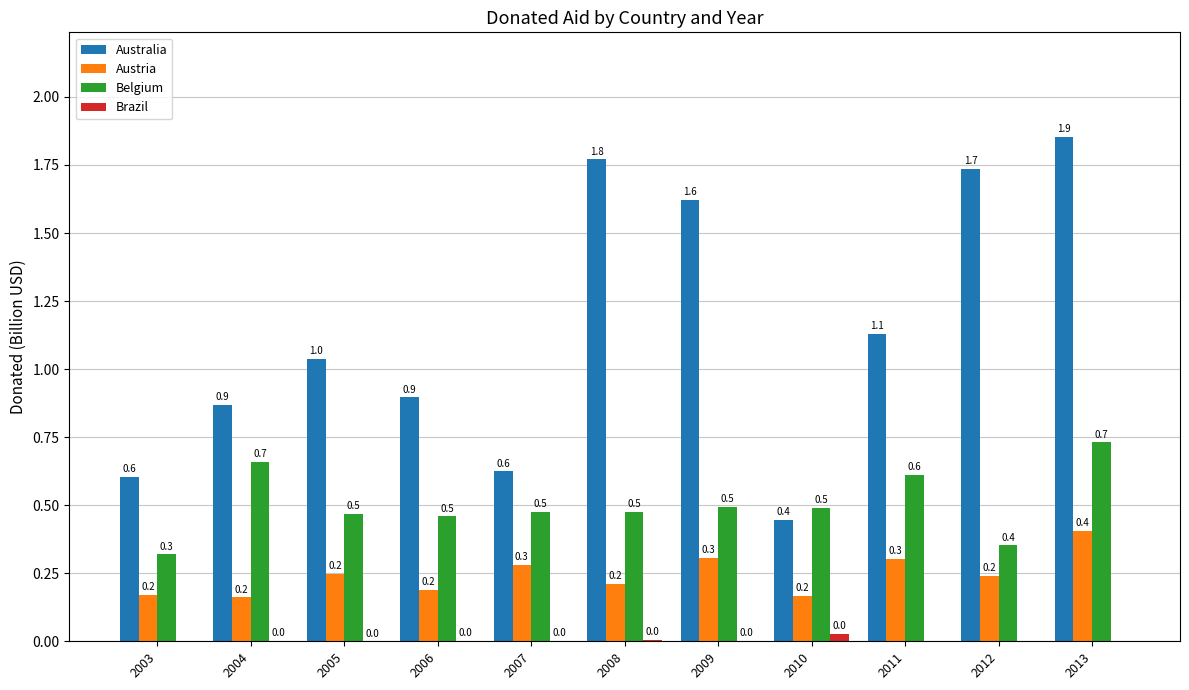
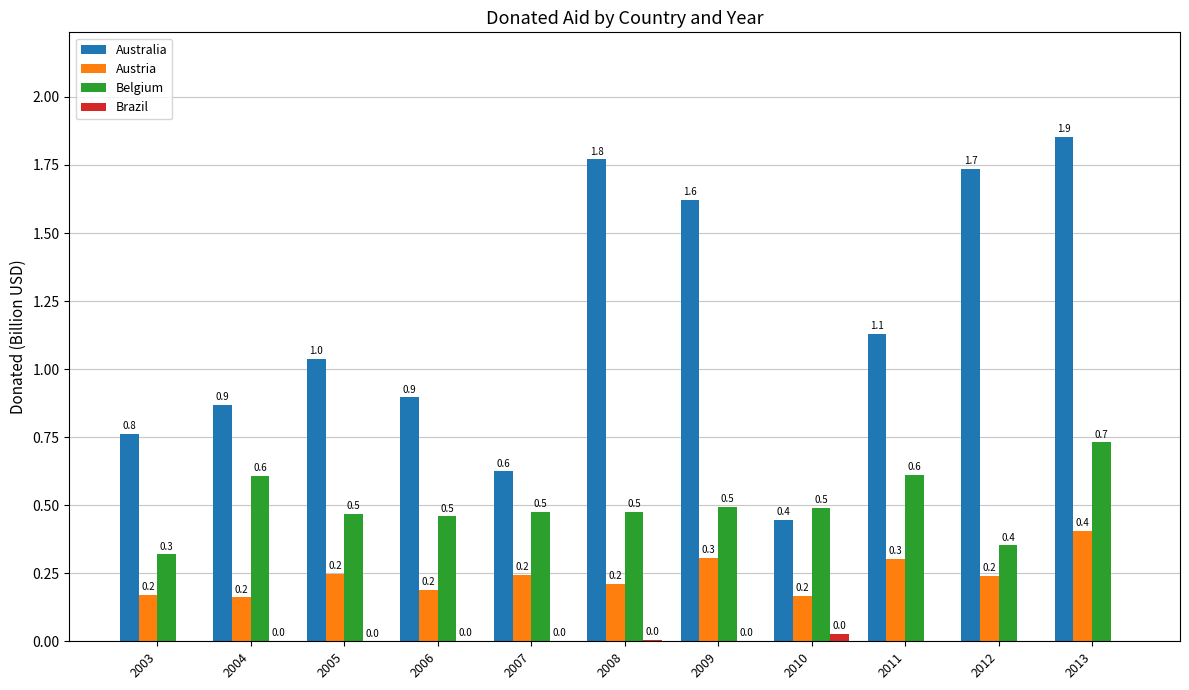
  {
    "Australia": {
-     "2003": 0.6,
+     "2003": 0.8,
      "2004": 0.9,
      "2005": 1.0,
      "2006": 0.9,
      "2007": 0.6,
      "2008": 1.8,
      "2009": 1.6,
      "2010": 0.4,
      "2011": 1.1,
      "2012": 1.7,
      "2013": 1.9
    },
    "Austria": {
      "2003": 0.2,
      "2004": 0.2,
      "2005": 0.2,
      "2006": 0.2,
-     "2007": 0.3,
+     "2007": 0.2,
      "2008": 0.2,
      "2009": 0.3,
      "2010": 0.2,
      "2011": 0.3,
      "2012": 0.2,
      "2013": 0.4
    },
    "Belgium": {
      "2003": 0.3,
-     "2004": 0.7,
+     "2004": 0.6,
      "2005": 0.5,
      "2006": 0.5,
      "2007": 0.5,
      "2008": 0.5,
      "2009": 0.5,
      "2010": 0.5,
      "2011": 0.6,
      "2012": 0.4,
      "2013": 0.7
    },
    "Brazil": {
      "2004": 0.0,
      "2005": 0.0,
      "2006": 0.0,
      "2007": 0.0,
      "2008": 0.0,
      "2009": 0.0,
      "2010": 0.0
    }
  }
